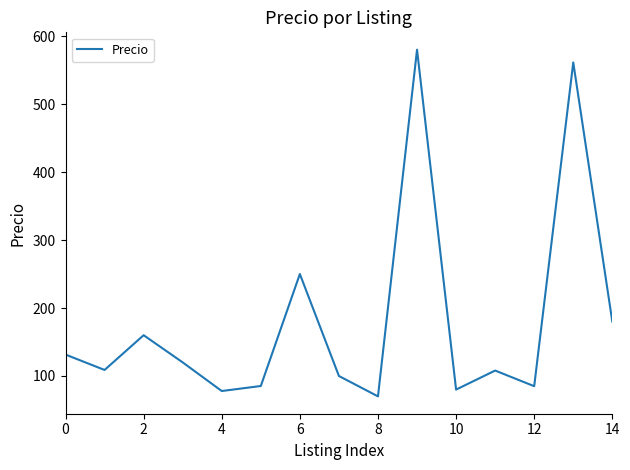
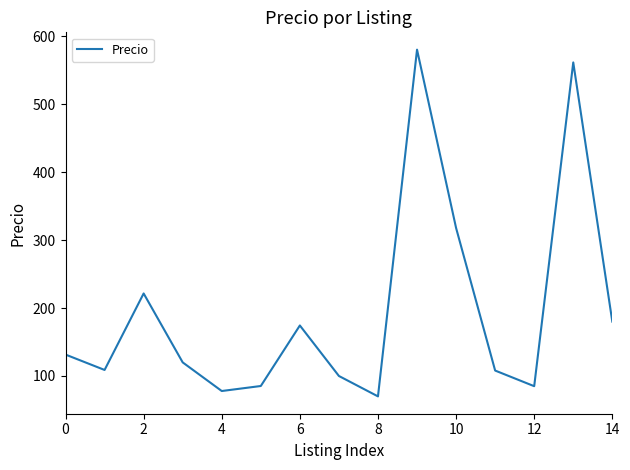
  {
    "0": 130,
-   "2": 160,
+   "2": 220,
    "4": 80,
-   "6": 250,
+   "6": 170,
    "8": 70,
-   "10": 80,
+   "10": 320,
    "12": 90,
    "14": 180
  }
